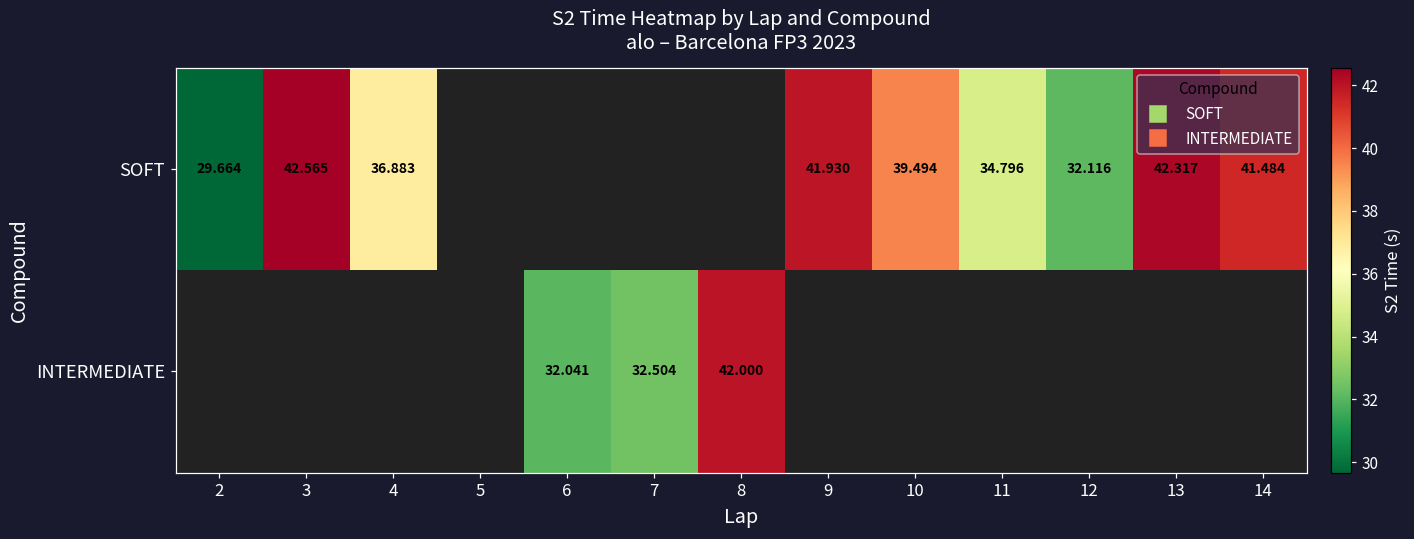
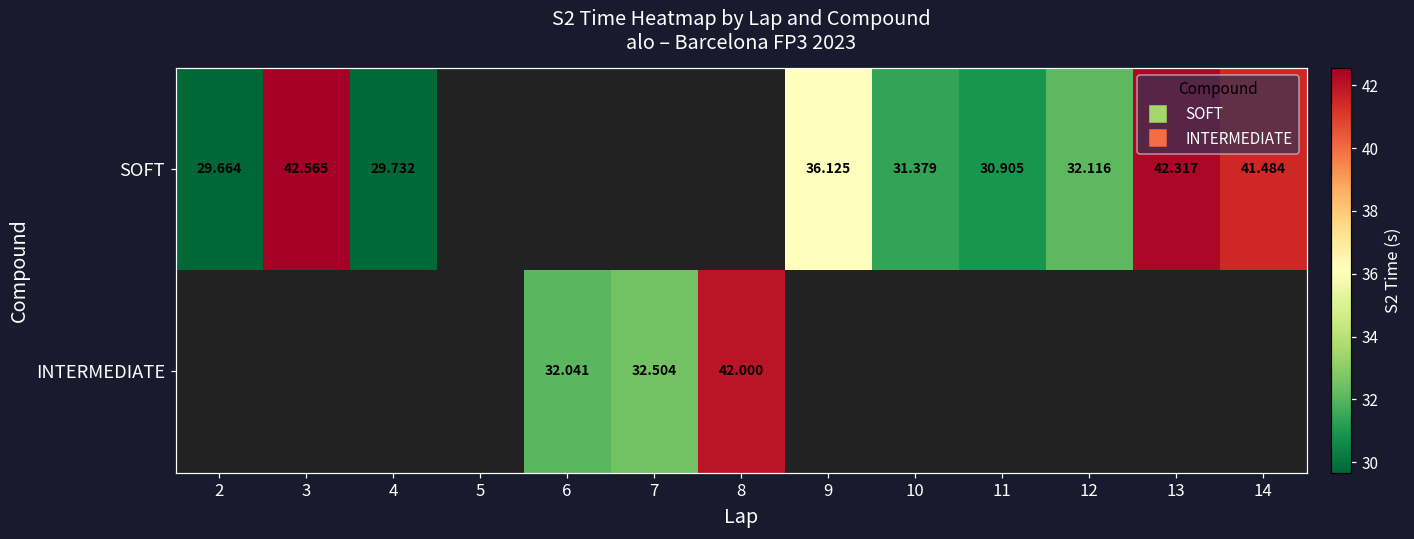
  {
    "SOFT": {
      "2": 29.664,
      "3": 42.565,
-     "4": 36.883,
-     "9": 41.930,
-     "10": 39.494,
-     "11": 34.796,
+     "4": 29.732,
+     "9": 36.125,
+     "10": 31.379,
+     "11": 30.905,
      "12": 32.116,
      "13": 42.317,
      "14": 41.484
    },
    "INTERMEDIATE": {
      "6": 32.041,
      "7": 32.504,
      "8": 42.000
    }
  }
